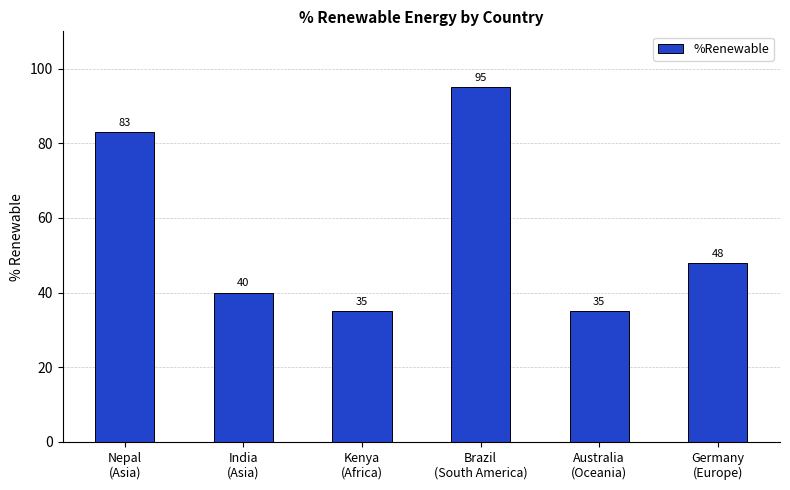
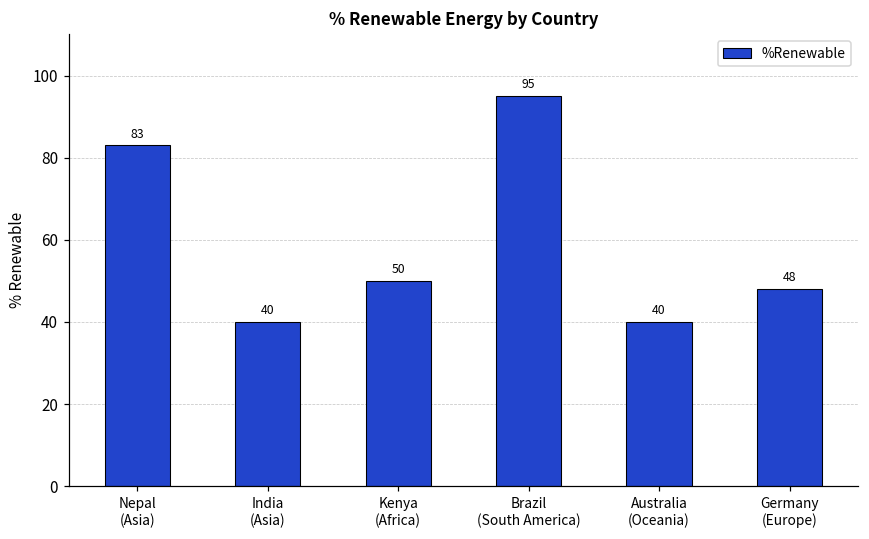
  {
    "Nepal (Asia)": 83,
    "India (Asia)": 40,
-   "Kenya (Africa)": 35,
+   "Kenya (Africa)": 50,
    "Brazil (South America)": 95,
-   "Australia (Oceania)": 35,
+   "Australia (Oceania)": 40,
    "Germany (Europe)": 48
  }
